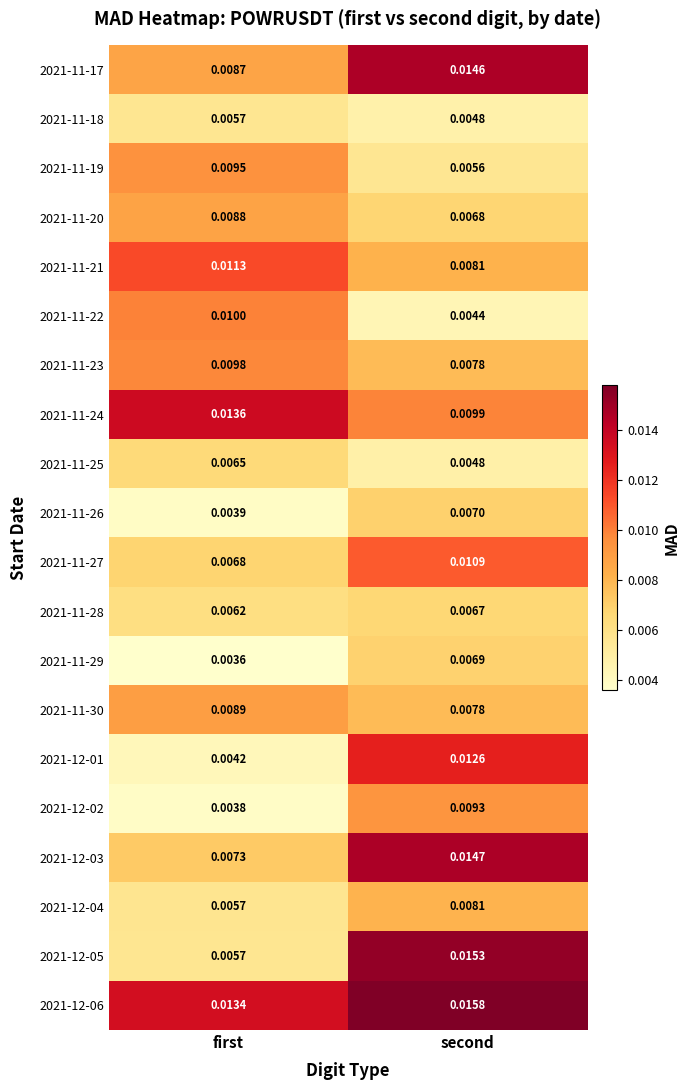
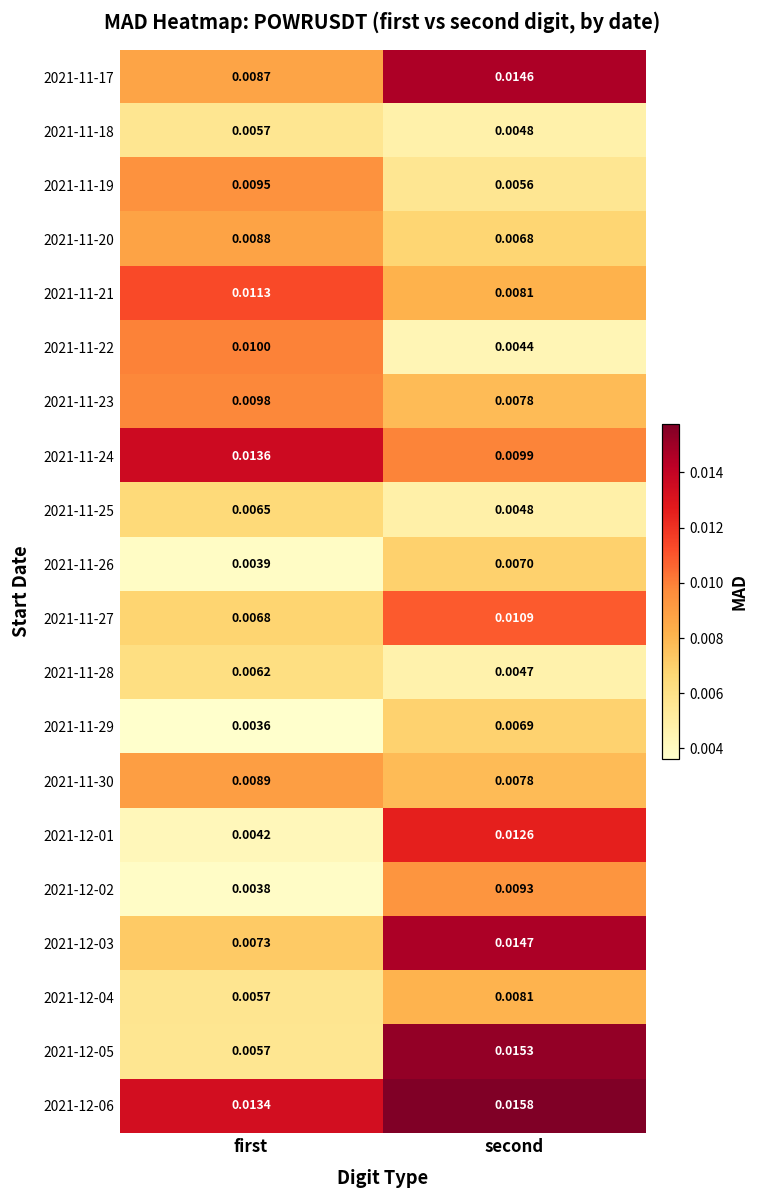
  {
    "2021-11-17": {
      "first": 0.0087,
      "second": 0.0146
    },
    "2021-11-18": {
      "first": 0.0057,
      "second": 0.0048
    },
    "2021-11-19": {
      "first": 0.0095,
      "second": 0.0056
    },
    "2021-11-20": {
      "first": 0.0088,
      "second": 0.0068
    },
    "2021-11-21": {
      "first": 0.0113,
      "second": 0.0081
    },
    "2021-11-22": {
      "first": 0.0100,
      "second": 0.0044
    },
    "2021-11-23": {
      "first": 0.0098,
      "second": 0.0078
    },
    "2021-11-24": {
      "first": 0.0136,
      "second": 0.0099
    },
    "2021-11-25": {
      "first": 0.0065,
      "second": 0.0048
    },
    "2021-11-26": {
      "first": 0.0039,
      "second": 0.0070
    },
    "2021-11-27": {
      "first": 0.0068,
      "second": 0.0109
    },
    "2021-11-28": {
      "first": 0.0062,
-     "second": 0.0067
+     "second": 0.0047
    },
    "2021-11-29": {
      "first": 0.0036,
      "second": 0.0069
    },
    "2021-11-30": {
      "first": 0.0089,
      "second": 0.0078
    },
    "2021-12-01": {
      "first": 0.0042,
      "second": 0.0126
    },
    "2021-12-02": {
      "first": 0.0038,
      "second": 0.0093
    },
    "2021-12-03": {
      "first": 0.0073,
      "second": 0.0147
    },
    "2021-12-04": {
      "first": 0.0057,
      "second": 0.0081
    },
    "2021-12-05": {
      "first": 0.0057,
      "second": 0.0153
    },
    "2021-12-06": {
      "first": 0.0134,
      "second": 0.0158
    }
  }
